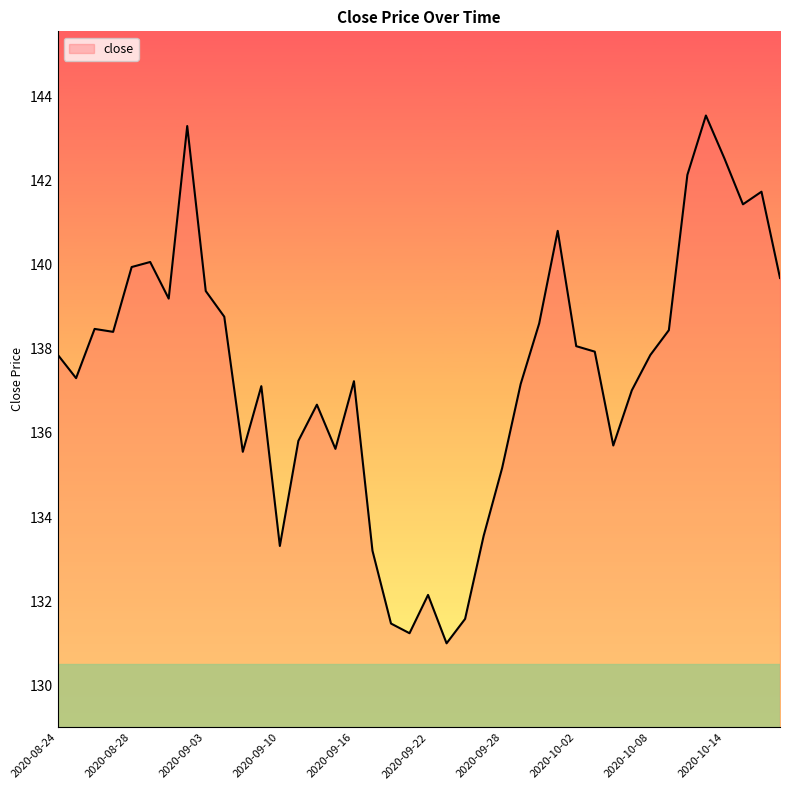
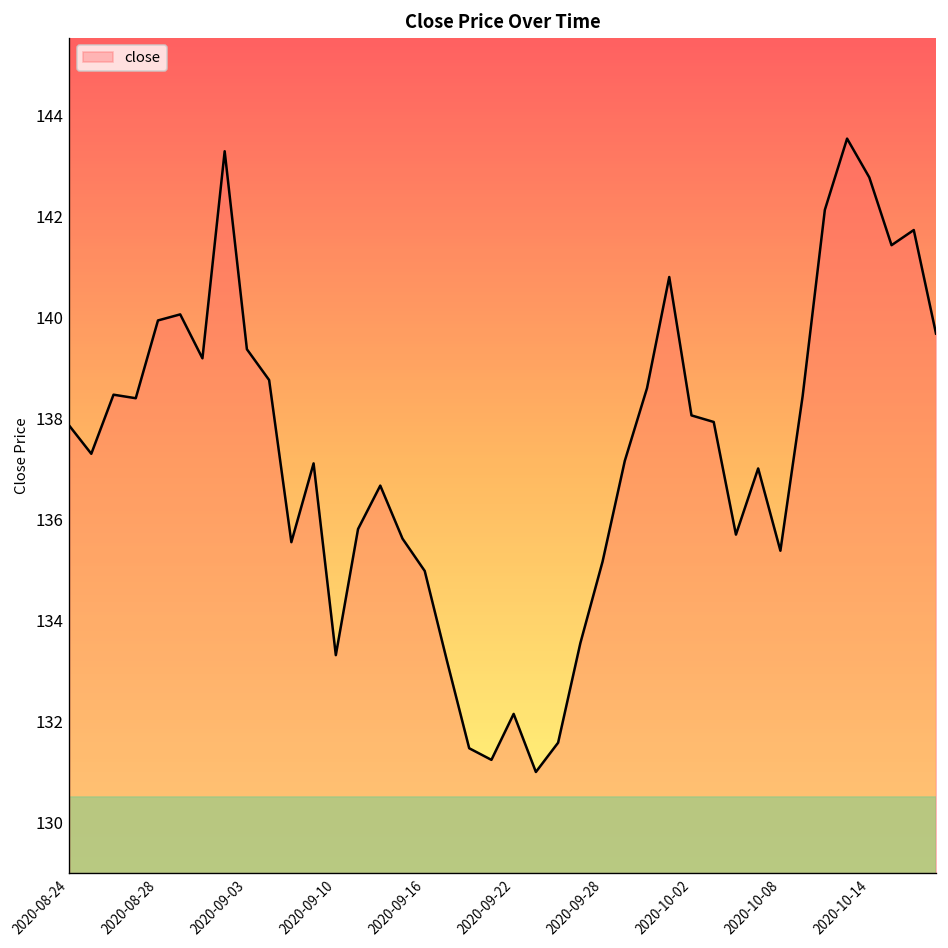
  {
    "2020-08-24": 137.9,
    "2020-08-28": 139.9,
    "2020-09-03": 139.4,
    "2020-09-10": 133.3,
-   "2020-09-16": 137.2,
+   "2020-09-16": 135.0,
    "2020-09-22": 132.1,
    "2020-09-28": 135.2,
    "2020-10-02": 138.1,
-   "2020-10-08": 137.9,
-   "2020-10-14": 142.5
+   "2020-10-08": 135.4,
+   "2020-10-14": 142.8
  }
